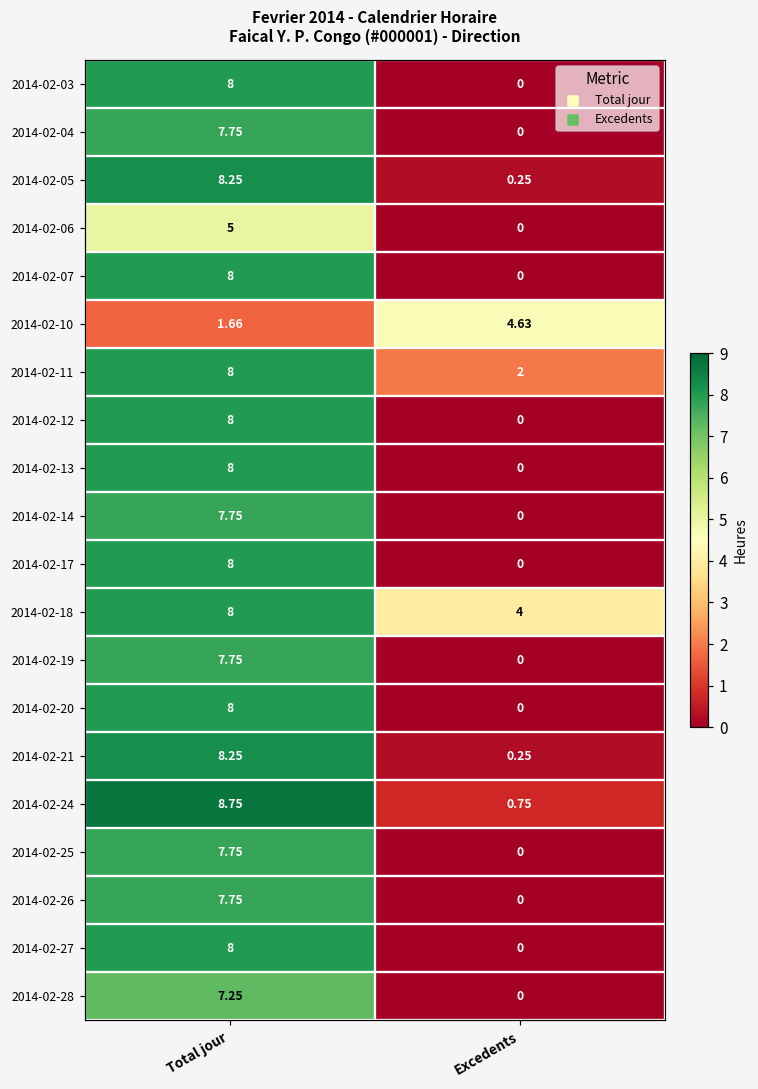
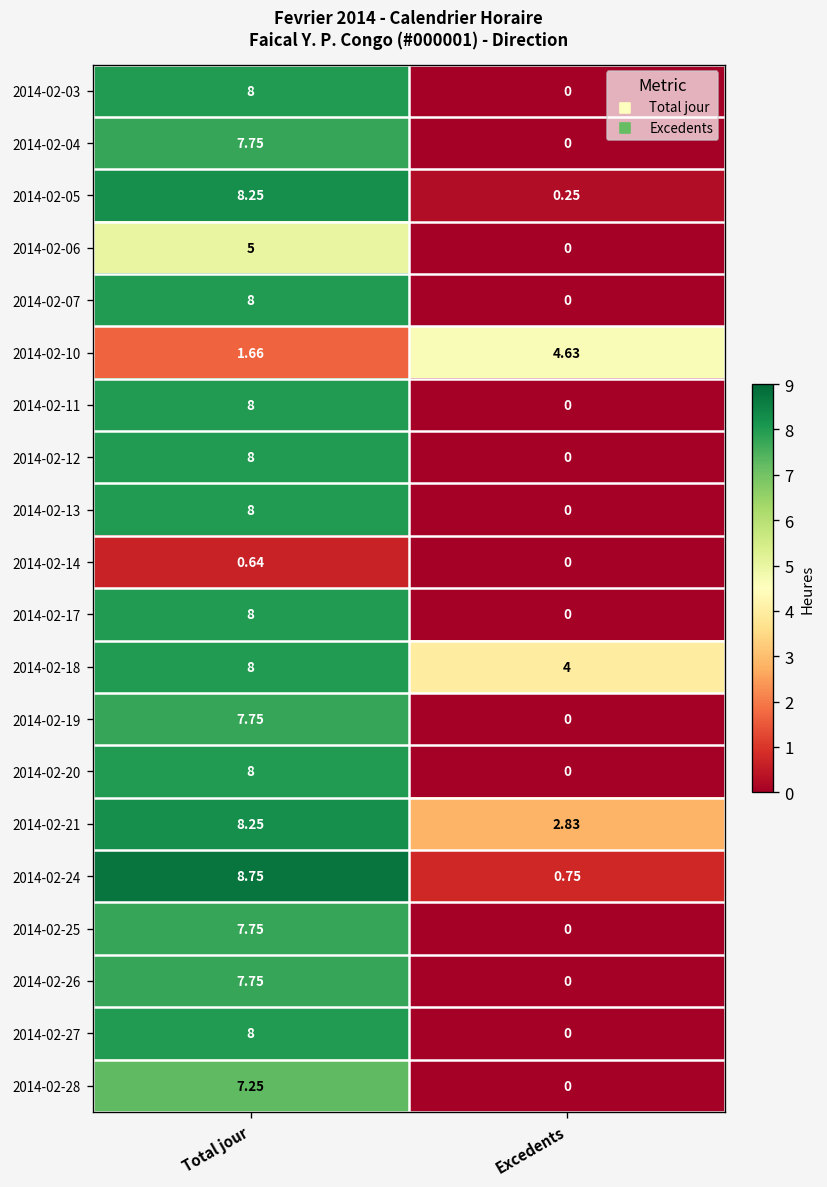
  {
    "2014-02-03": {
      "Total jour": 8,
      "Excedents": 0
    },
    "2014-02-04": {
      "Total jour": 7.75,
      "Excedents": 0
    },
    "2014-02-05": {
      "Total jour": 8.25,
      "Excedents": 0.25
    },
    "2014-02-06": {
      "Total jour": 5,
      "Excedents": 0
    },
    "2014-02-07": {
      "Total jour": 8,
      "Excedents": 0
    },
    "2014-02-10": {
      "Total jour": 1.66,
      "Excedents": 4.63
    },
    "2014-02-11": {
      "Total jour": 8,
-     "Excedents": 2
+     "Excedents": 0
    },
    "2014-02-12": {
      "Total jour": 8,
      "Excedents": 0
    },
    "2014-02-13": {
      "Total jour": 8,
      "Excedents": 0
    },
    "2014-02-14": {
-     "Total jour": 7.75,
+     "Total jour": 0.64,
      "Excedents": 0
    },
    "2014-02-17": {
      "Total jour": 8,
      "Excedents": 0
    },
    "2014-02-18": {
      "Total jour": 8,
      "Excedents": 4
    },
    "2014-02-19": {
      "Total jour": 7.75,
      "Excedents": 0
    },
    "2014-02-20": {
      "Total jour": 8,
      "Excedents": 0
    },
    "2014-02-21": {
      "Total jour": 8.25,
-     "Excedents": 0.25
+     "Excedents": 2.83
    },
    "2014-02-24": {
      "Total jour": 8.75,
      "Excedents": 0.75
    },
    "2014-02-25": {
      "Total jour": 7.75,
      "Excedents": 0
    },
    "2014-02-26": {
      "Total jour": 7.75,
      "Excedents": 0
    },
    "2014-02-27": {
      "Total jour": 8,
      "Excedents": 0
    },
    "2014-02-28": {
      "Total jour": 7.25,
      "Excedents": 0
    }
  }
